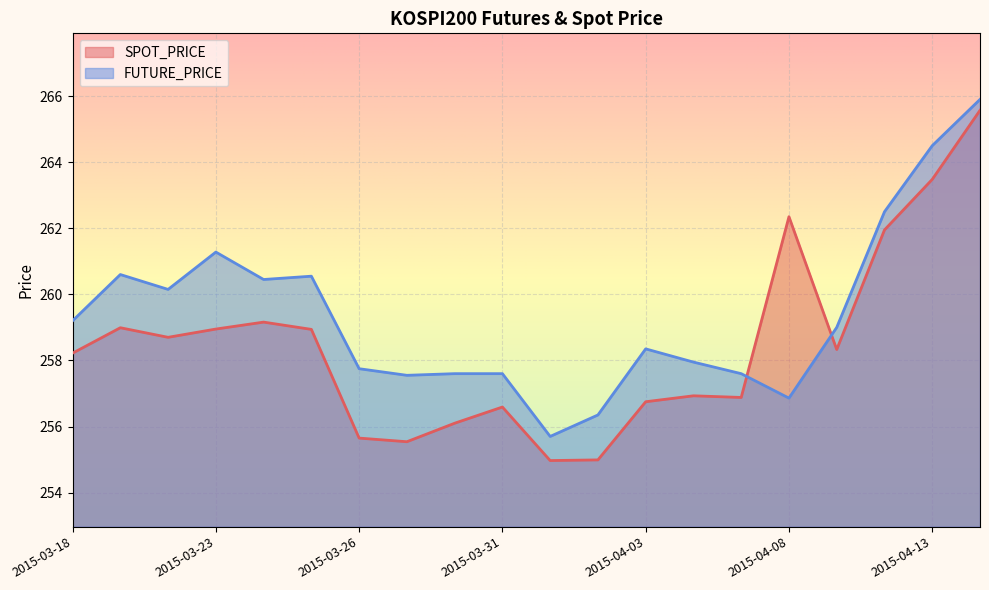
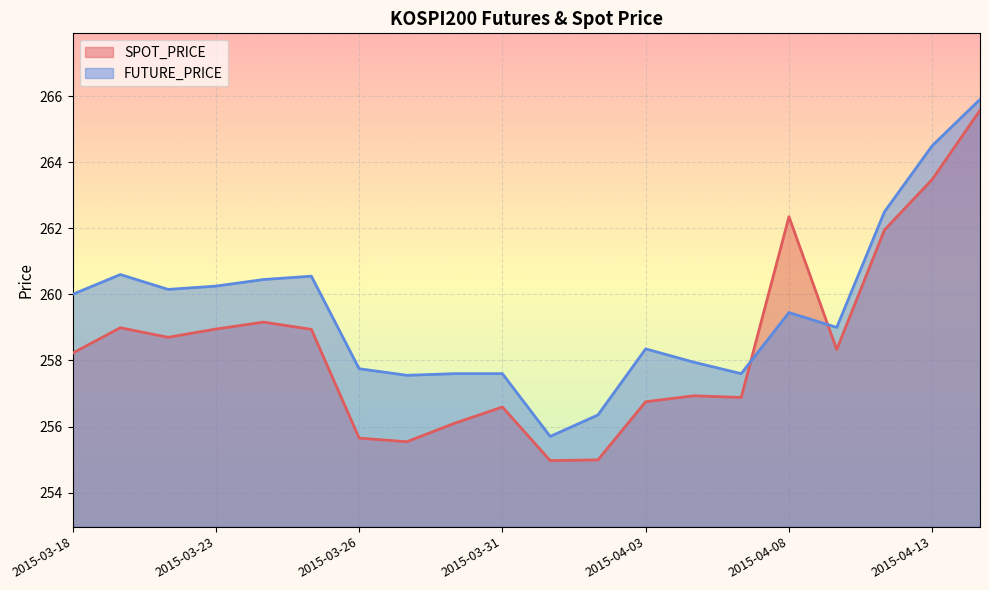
  {
    "SPOT_PRICE": {
      "2015-03-18": 258.2,
      "2015-03-23": 259.0,
      "2015-03-26": 255.7,
      "2015-03-31": 256.6,
      "2015-04-03": 256.8,
      "2015-04-08": 262.4,
      "2015-04-13": 263.5
    },
    "FUTURE_PRICE": {
-     "2015-03-18": 259.2,
-     "2015-03-23": 261.3,
+     "2015-03-18": 260.0,
+     "2015-03-23": 260.3,
      "2015-03-26": 257.8,
      "2015-03-31": 257.6,
      "2015-04-03": 258.4,
-     "2015-04-08": 256.9,
+     "2015-04-08": 259.5,
      "2015-04-13": 264.5
    }
  }
